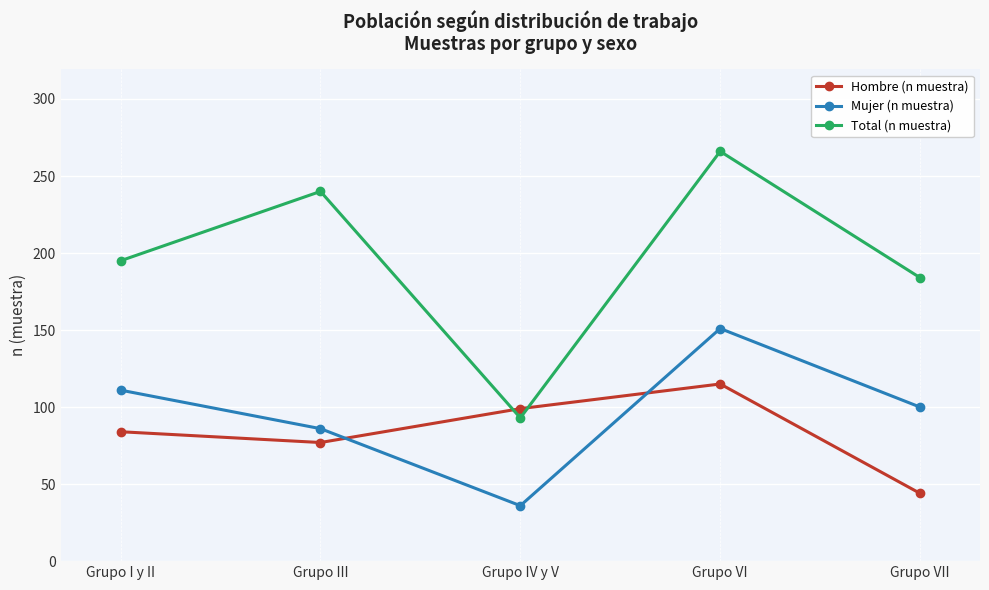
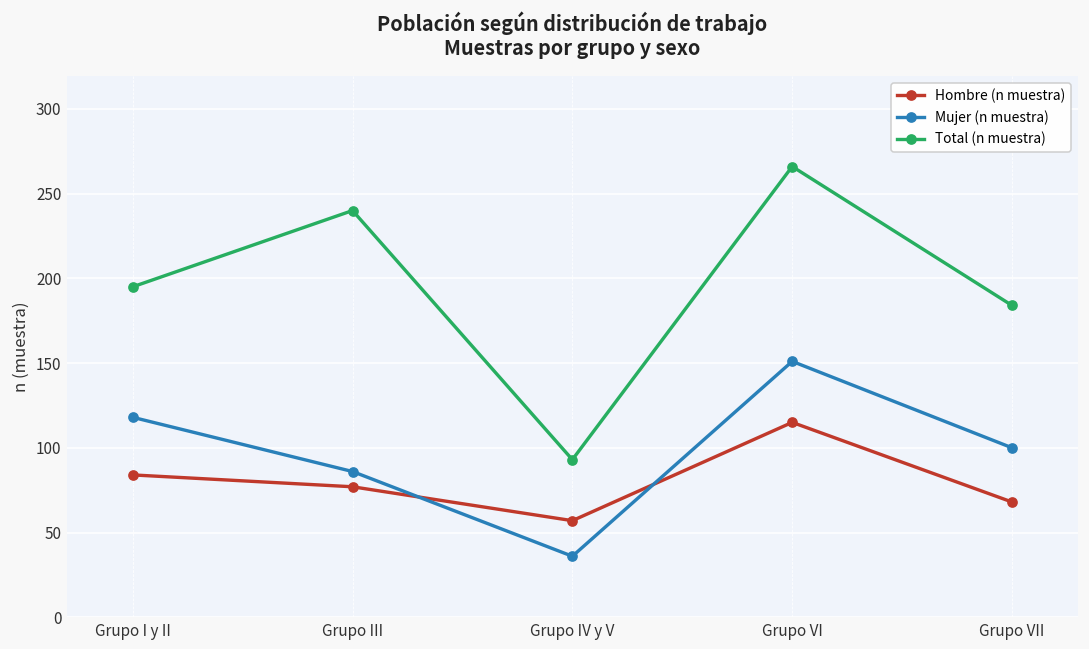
  {
    "Hombre (n muestra)": {
      "Grupo I y II": 84,
      "Grupo III": 77,
-     "Grupo IV y V": 99,
+     "Grupo IV y V": 57,
      "Grupo VI": 115,
-     "Grupo VII": 44
+     "Grupo VII": 68
    },
    "Mujer (n muestra)": {
-     "Grupo I y II": 111,
+     "Grupo I y II": 118,
      "Grupo III": 86,
      "Grupo IV y V": 36,
      "Grupo VI": 151,
      "Grupo VII": 100
    },
    "Total (n muestra)": {
      "Grupo I y II": 195,
      "Grupo III": 240,
      "Grupo IV y V": 93,
      "Grupo VI": 266,
      "Grupo VII": 184
    }
  }
